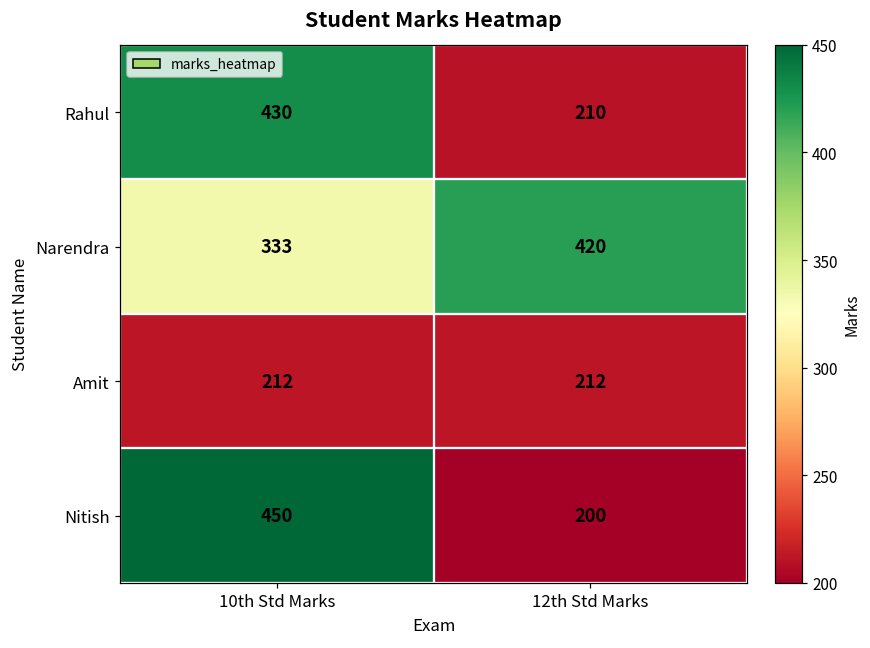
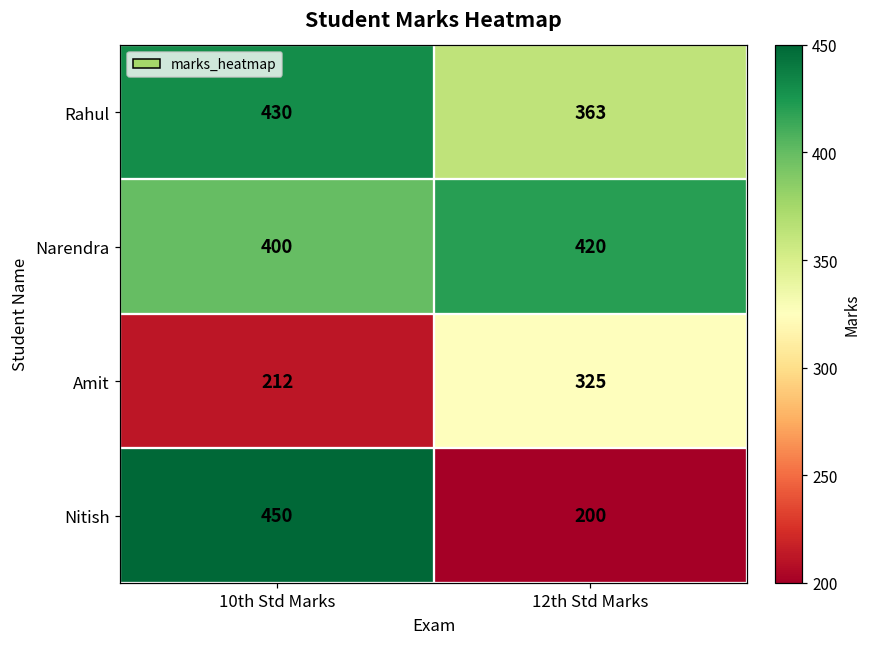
  {
    "Rahul": {
      "10th Std Marks": 430,
-     "12th Std Marks": 210
+     "12th Std Marks": 363
    },
    "Narendra": {
-     "10th Std Marks": 333,
+     "10th Std Marks": 400,
      "12th Std Marks": 420
    },
    "Amit": {
      "10th Std Marks": 212,
-     "12th Std Marks": 212
+     "12th Std Marks": 325
    },
    "Nitish": {
      "10th Std Marks": 450,
      "12th Std Marks": 200
    }
  }
